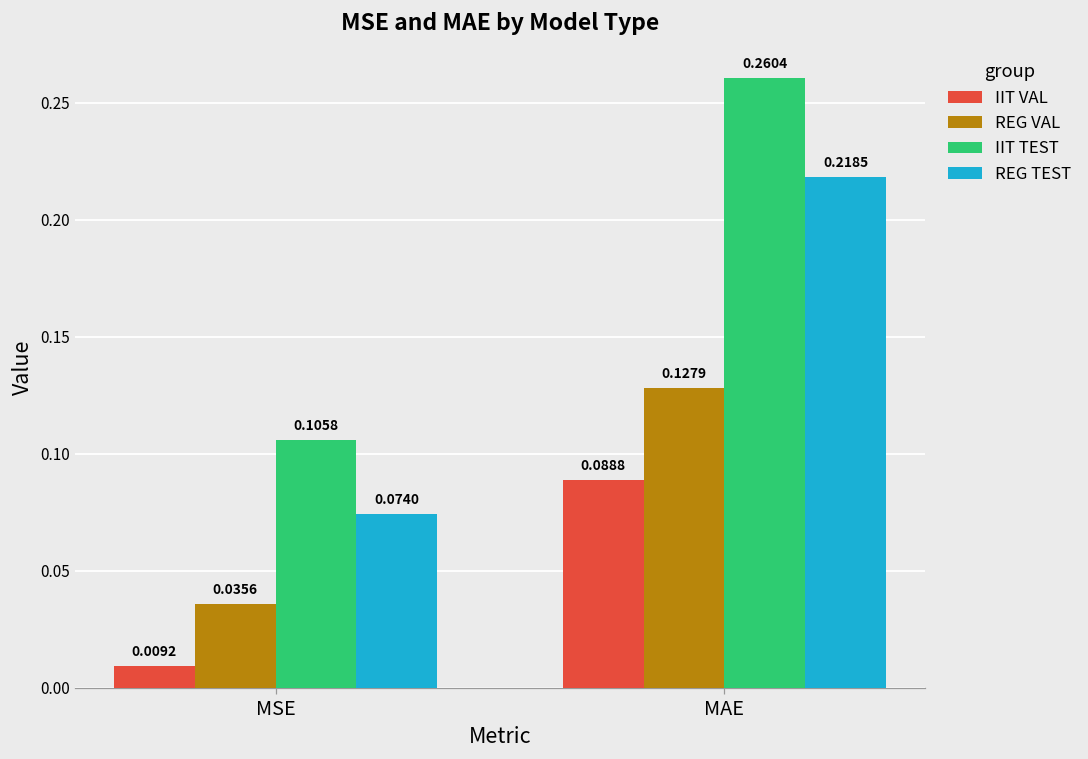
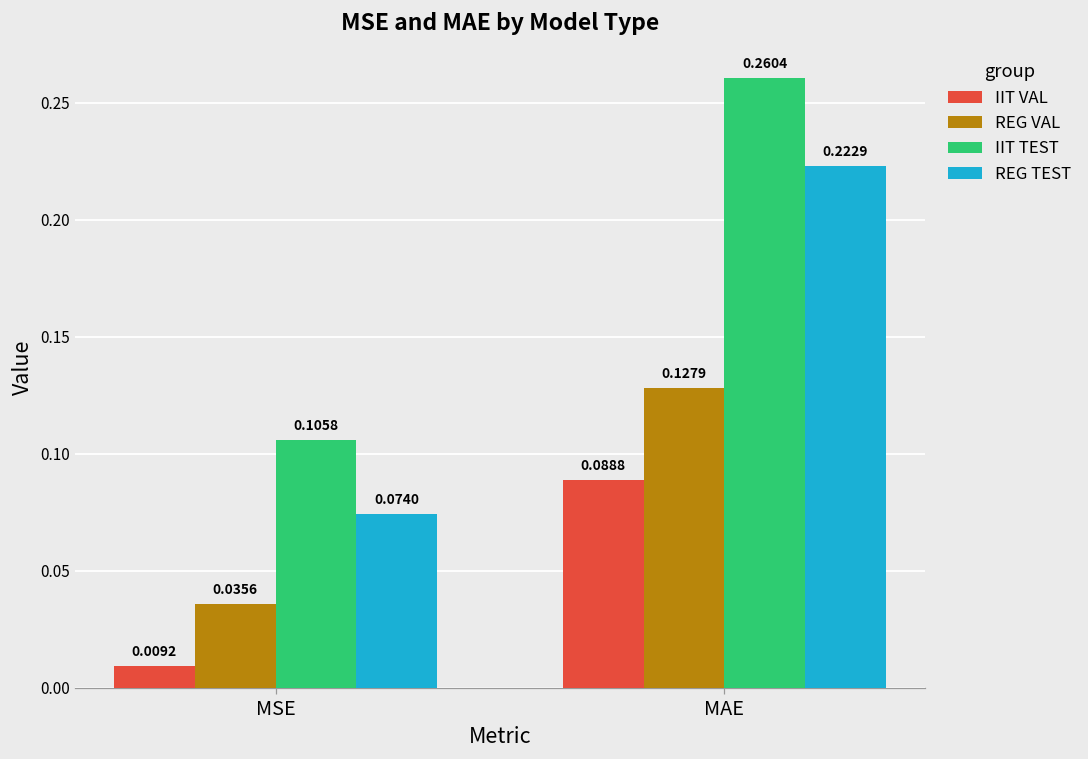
  {
    "IIT VAL": {
      "MSE": 0.0092,
      "MAE": 0.0888
    },
    "REG VAL": {
      "MSE": 0.0356,
      "MAE": 0.1279
    },
    "IIT TEST": {
      "MSE": 0.1058,
      "MAE": 0.2604
    },
    "REG TEST": {
      "MSE": 0.0740,
-     "MAE": 0.2185
+     "MAE": 0.2229
    }
  }
